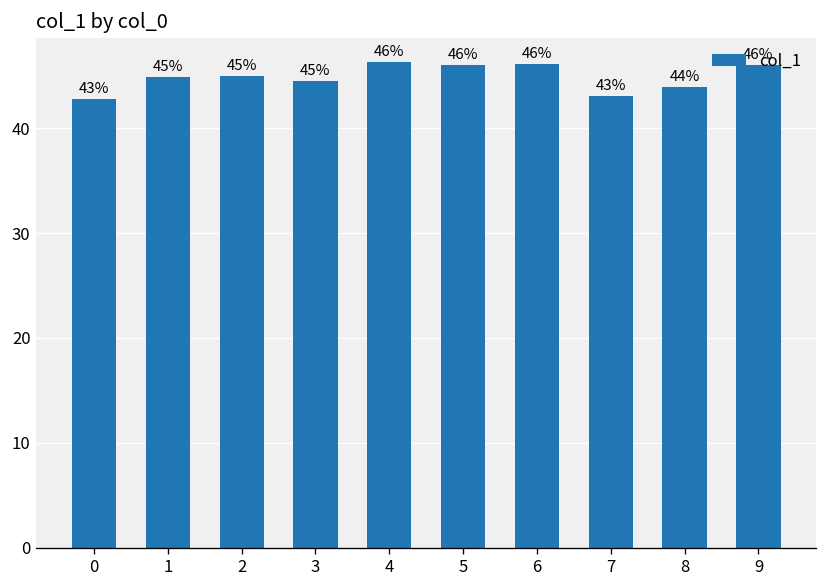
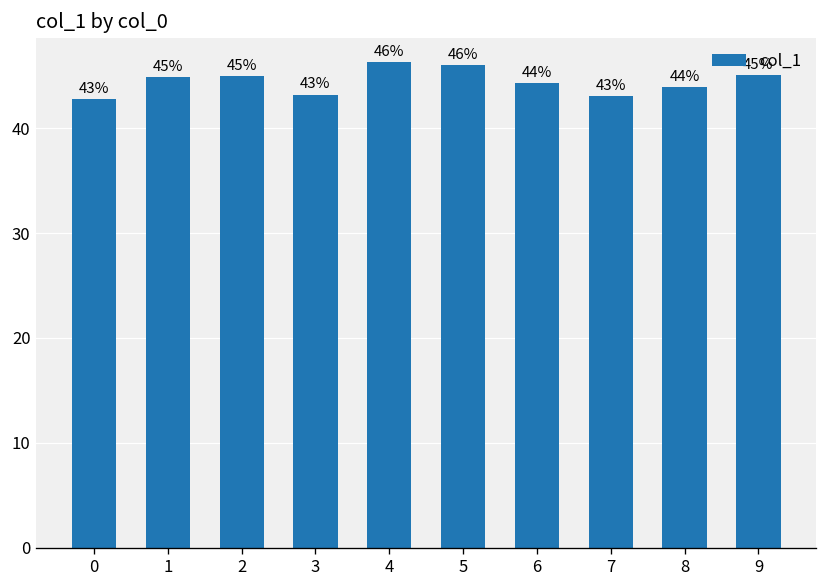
  {
    "0": "43%",
    "1": "45%",
    "2": "45%",
-   "3": "45%",
+   "3": "43%",
    "4": "46%",
    "5": "46%",
-   "6": "46%",
+   "6": "44%",
    "7": "43%",
    "8": "44%",
-   "9": "46%"
+   "9": "45%"
  }
